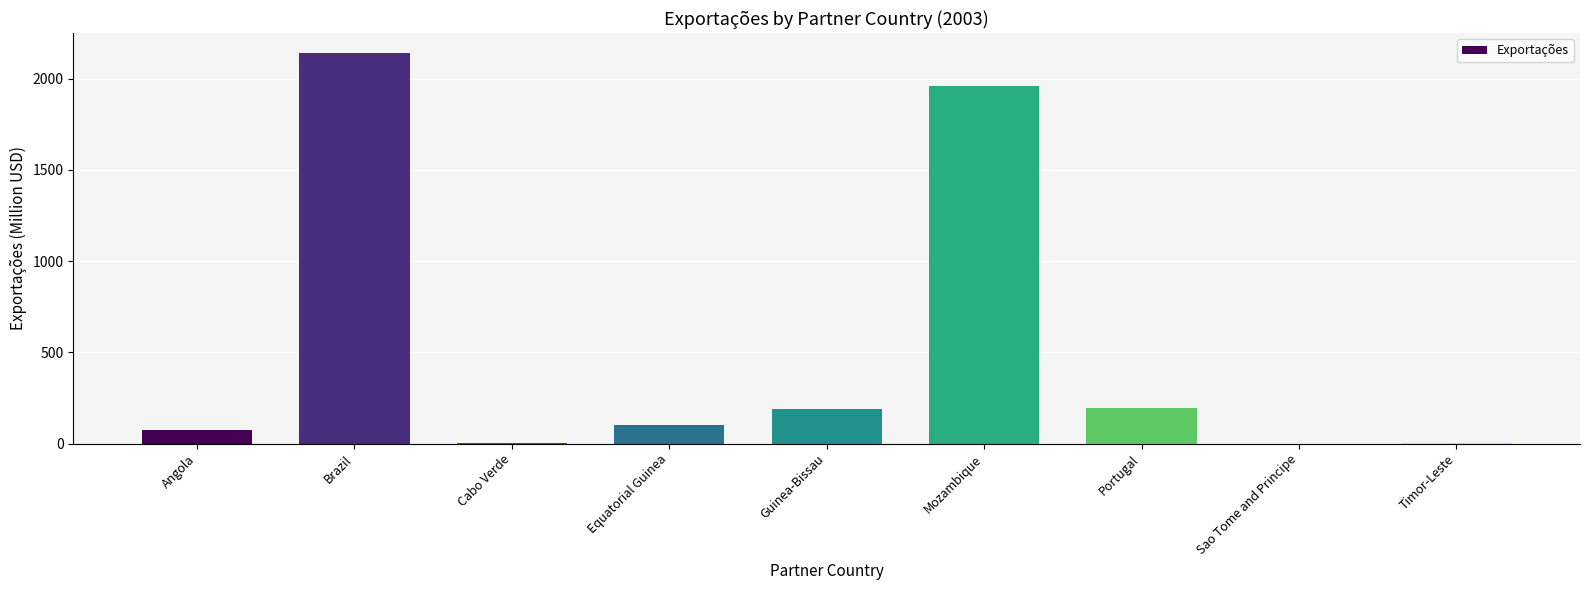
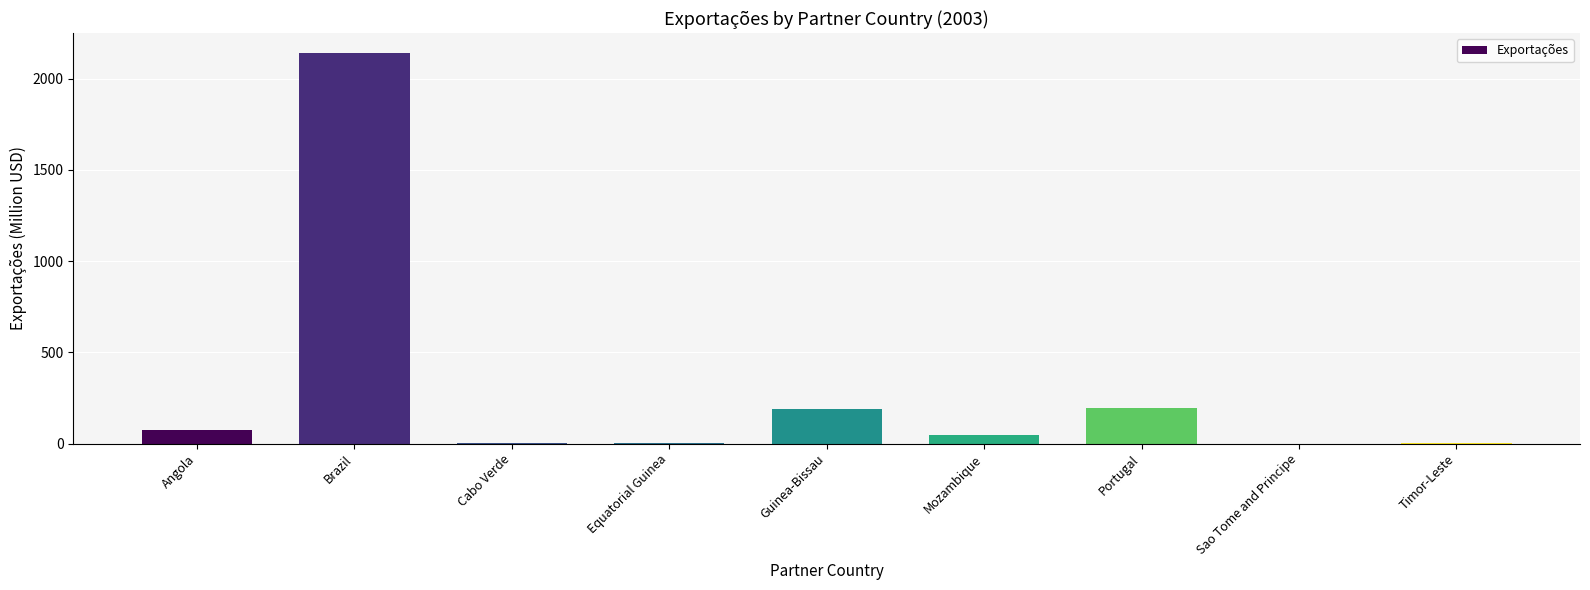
  {
    "Angola": 70,
    "Brazil": 2140,
-   "Equatorial Guinea": 100,
+   "Equatorial Guinea": 10,
    "Guinea-Bissau": 190,
-   "Mozambique": 1960,
+   "Mozambique": 50,
    "Portugal": 200
  }
